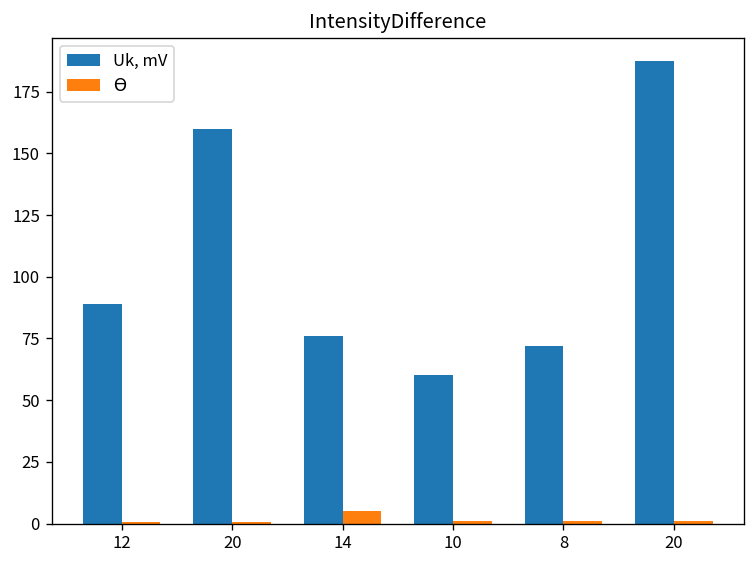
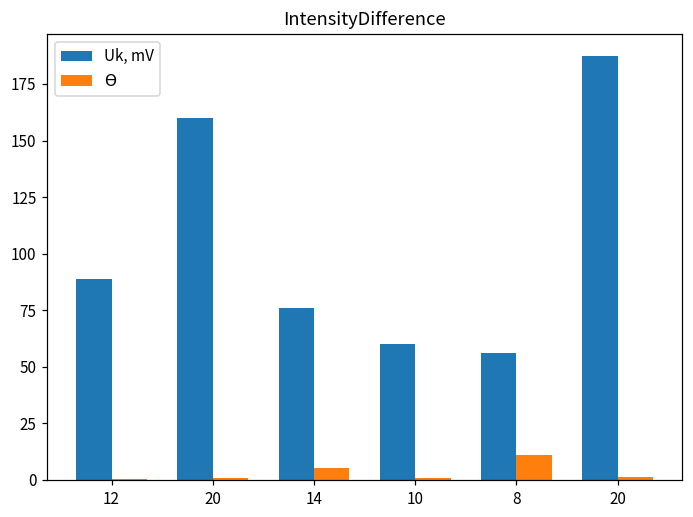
  {
    "Uk, mV": {
      "12": 89,
      "14": 76,
      "10": 60,
-     "8": 72
+     "8": 56
    },
    "ϴ": {
      "14": 5,
-     "8": 1
+     "8": 11
    }
  }
